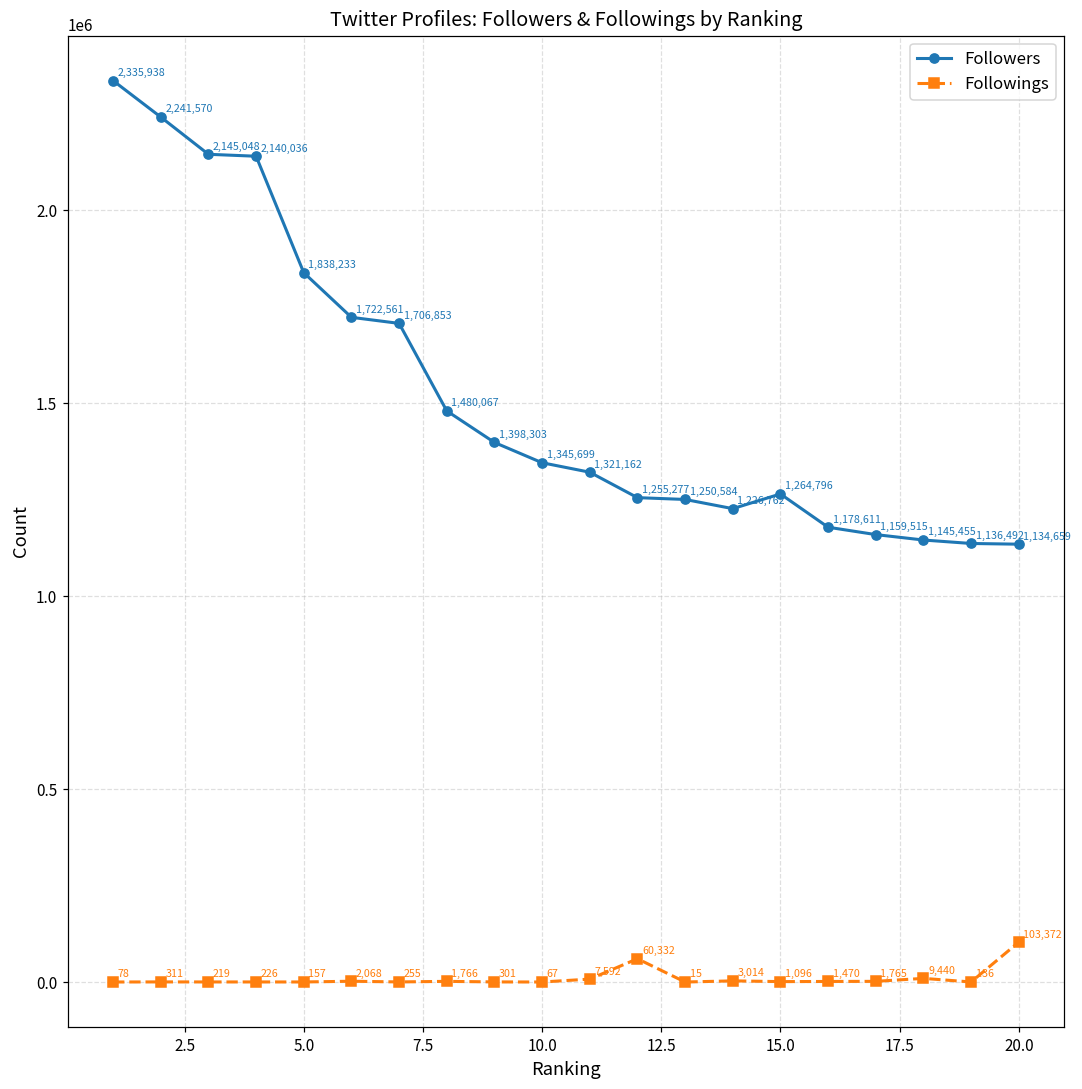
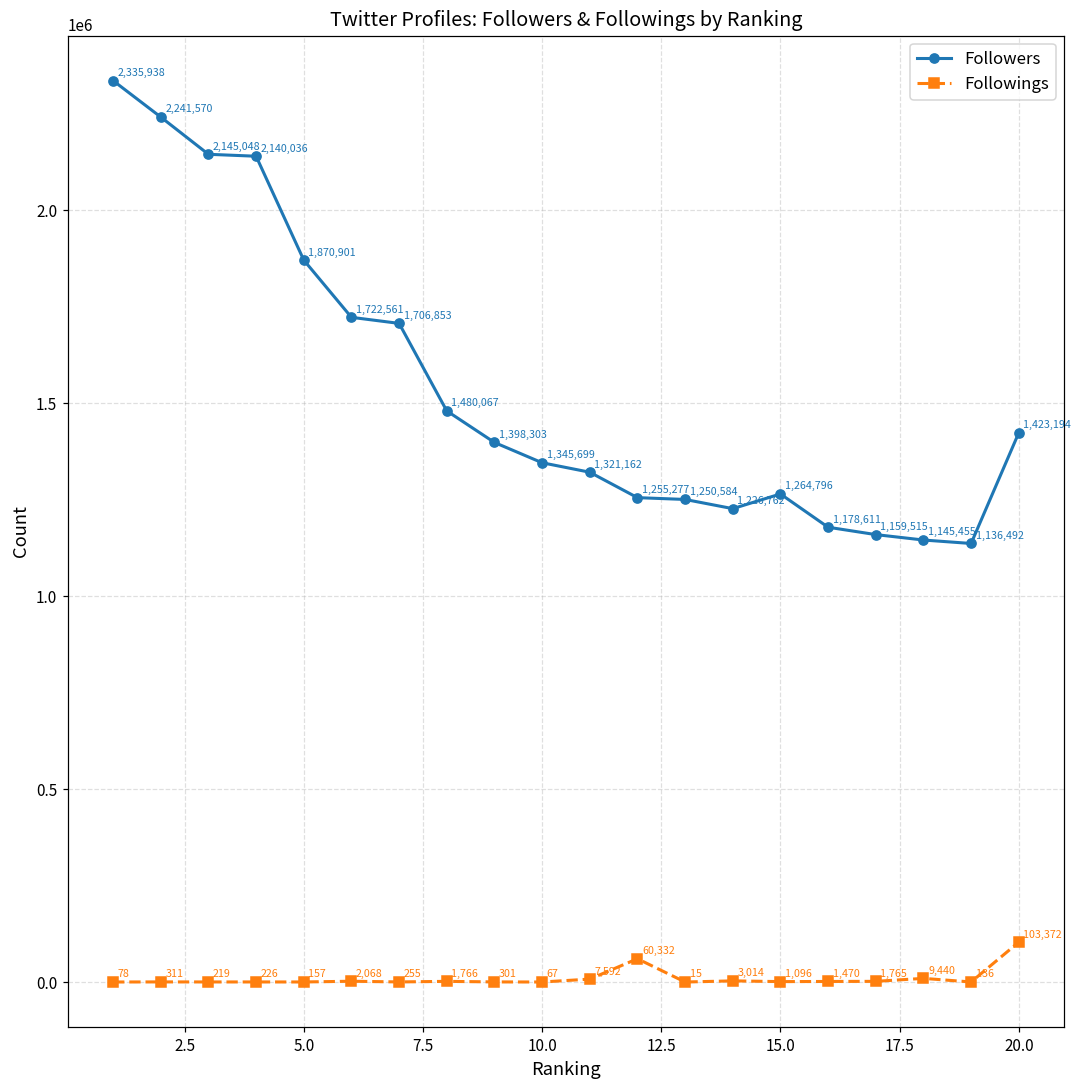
  {
    "Followers": {
-     "5.0": "1,838,233",
+     "5.0": "1,870,901",
      "10.0": "1,345,699",
      "15.0": "1,264,796",
-     "20.0": "1,134,659"
+     "20.0": "1,423,194"
    },
    "Followings": {
      "5.0": "157",
      "10.0": "67",
      "15.0": "1,096",
      "20.0": "103,372"
    }
  }
